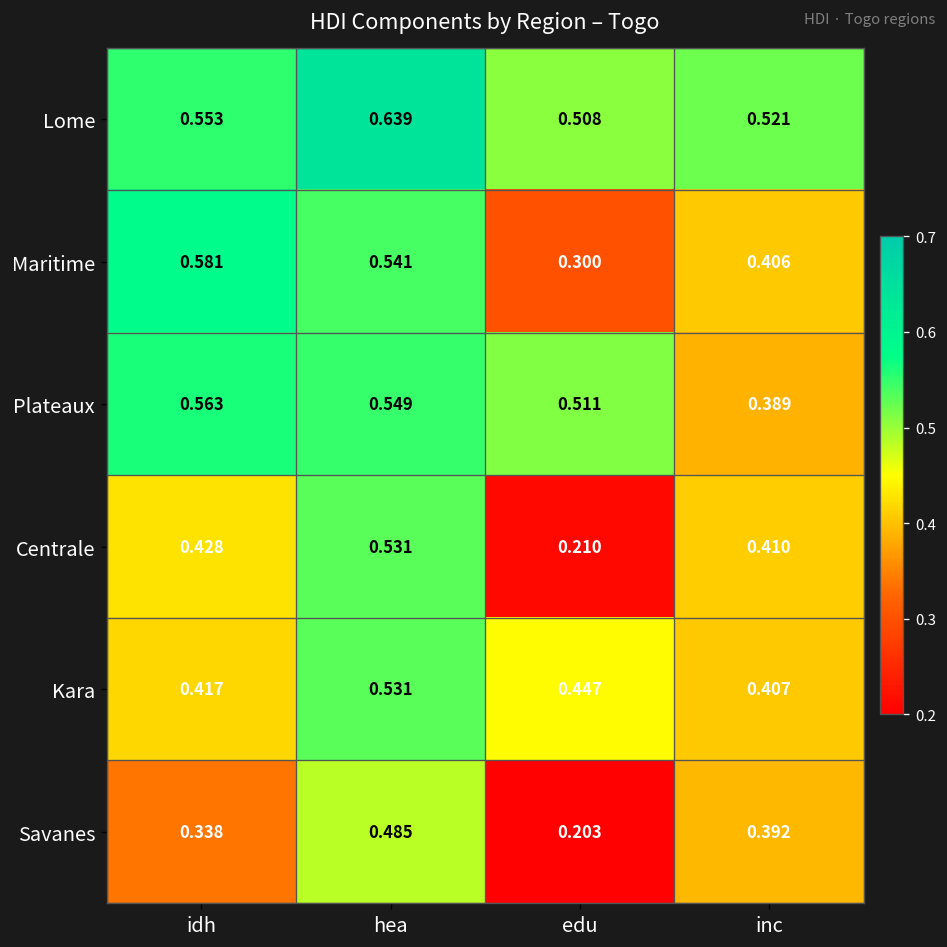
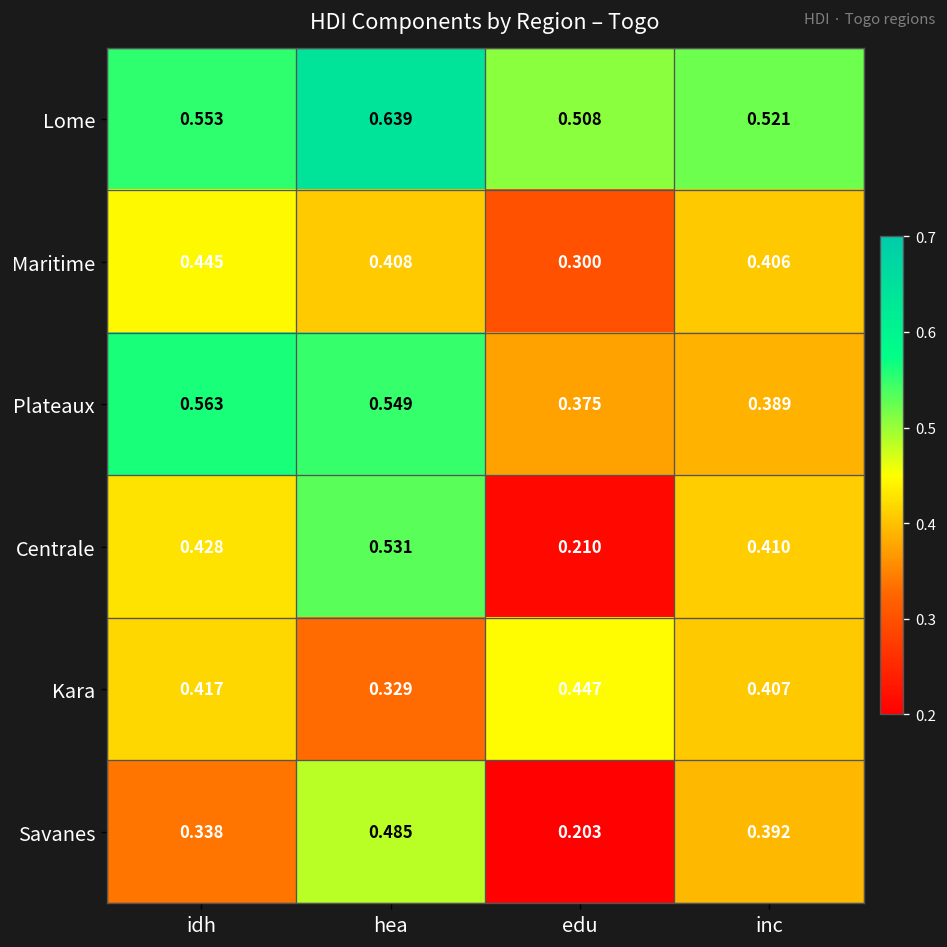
  {
    "Lome": {
      "idh": 0.553,
      "hea": 0.639,
      "edu": 0.508,
      "inc": 0.521
    },
    "Maritime": {
-     "idh": 0.581,
-     "hea": 0.541,
+     "idh": 0.445,
+     "hea": 0.408,
      "edu": 0.300,
      "inc": 0.406
    },
    "Plateaux": {
      "idh": 0.563,
      "hea": 0.549,
-     "edu": 0.511,
+     "edu": 0.375,
      "inc": 0.389
    },
    "Centrale": {
      "idh": 0.428,
      "hea": 0.531,
      "edu": 0.210,
      "inc": 0.410
    },
    "Kara": {
      "idh": 0.417,
-     "hea": 0.531,
+     "hea": 0.329,
      "edu": 0.447,
      "inc": 0.407
    },
    "Savanes": {
      "idh": 0.338,
      "hea": 0.485,
      "edu": 0.203,
      "inc": 0.392
    }
  }
